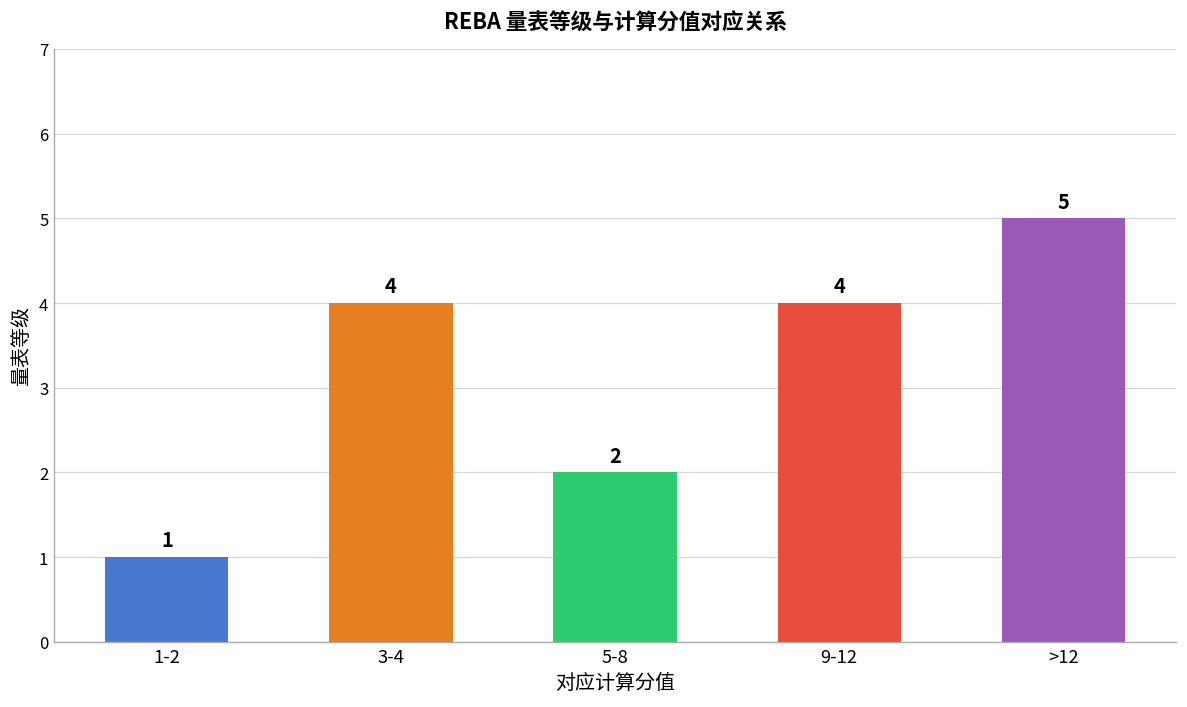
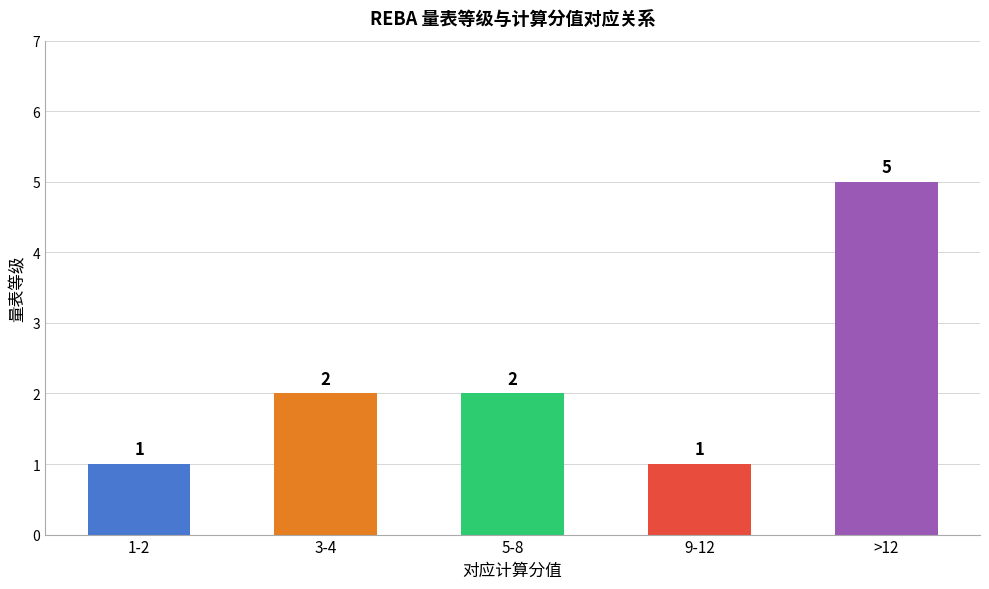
  {
    "1-2": 1,
-   "3-4": 4,
+   "3-4": 2,
    "5-8": 2,
-   "9-12": 4,
+   "9-12": 1,
    ">12": 5
  }
